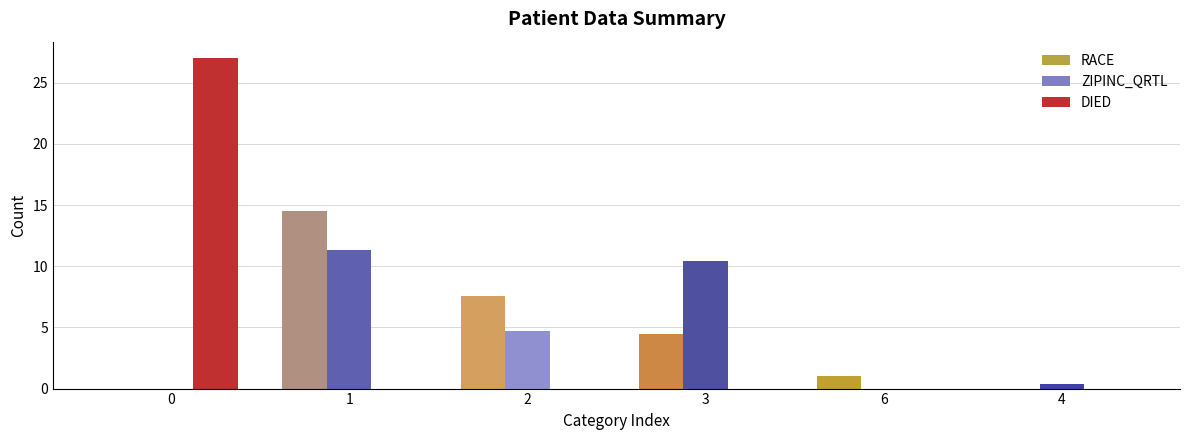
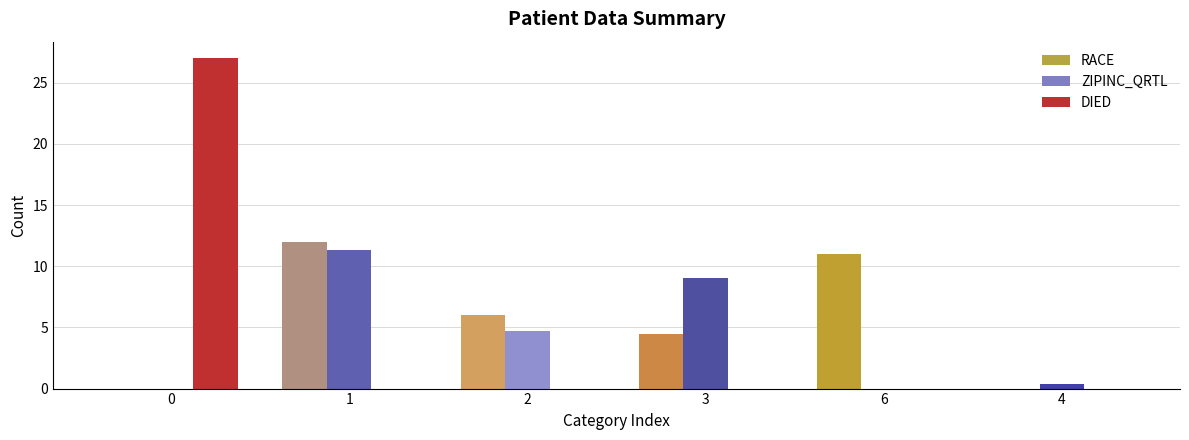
  {
    "RACE": {
      "0": 0.0,
-     "1": 14.5,
-     "2": 7.6,
+     "1": 12.0,
+     "2": 6.0,
      "3": 4.5,
-     "6": 1,
+     "6": 11,
      "4": 0.0
    },
    "ZIPINC_QRTL": {
      "0": 0.0,
      "1": 11.3,
      "2": 4.7,
-     "3": 10.4,
+     "3": 9.0,
      "6": 0.0,
      "4": 0.4
    },
    "DIED": {
      "0": 27.0,
      "1": 0.0,
      "2": 0.0,
      "3": 0.0,
      "6": 0.0,
      "4": 0.0
    }
  }
